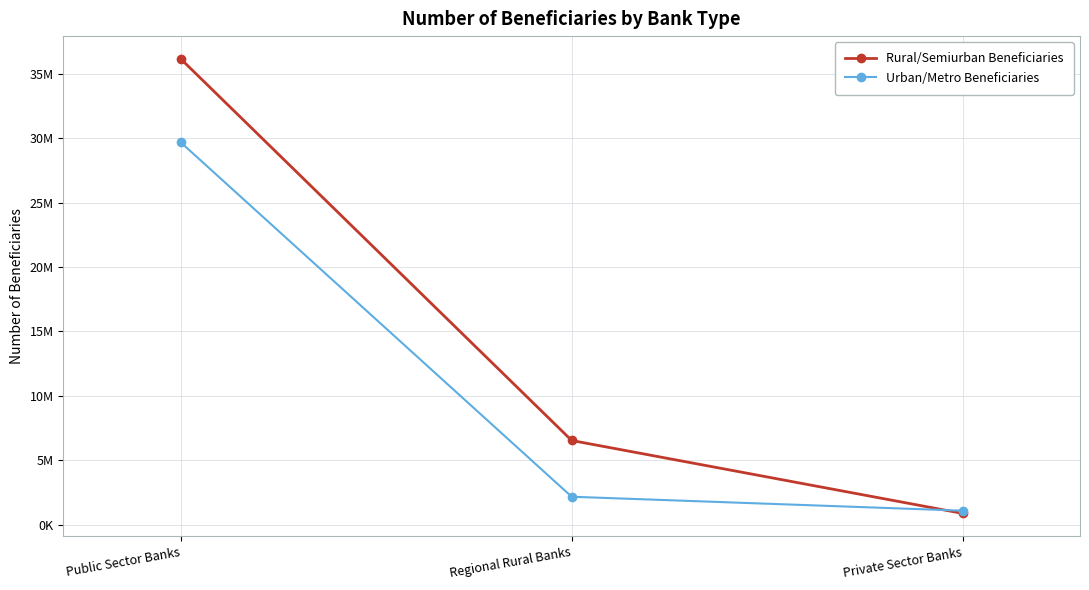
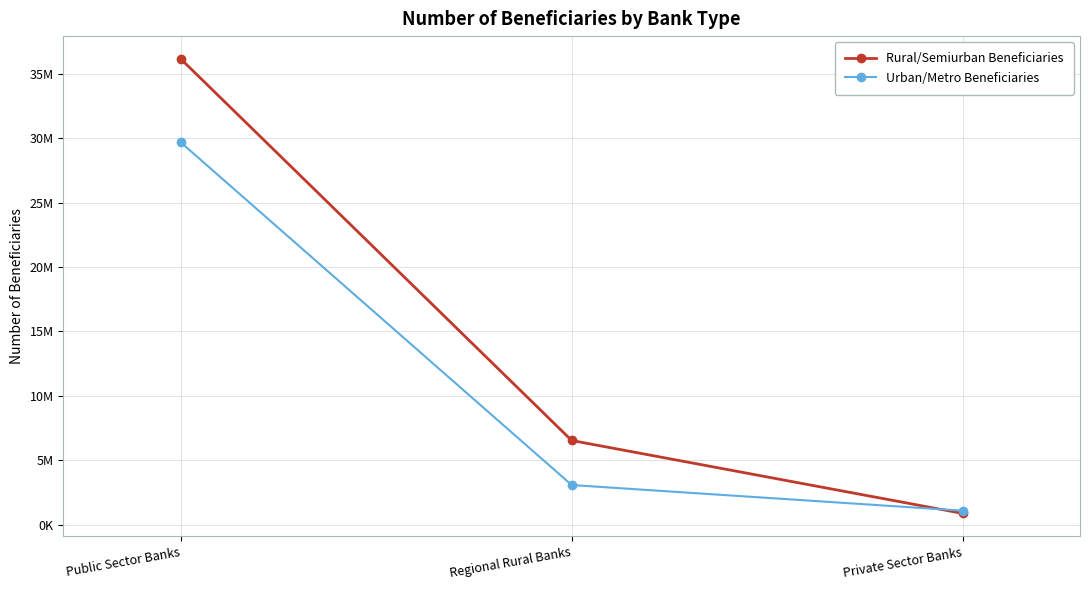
  {
    "Rural/Semiurban Beneficiaries": {
      "Public Sector Banks": 36200000,
      "Regional Rural Banks": 6500000,
      "Private Sector Banks": 900000
    },
    "Urban/Metro Beneficiaries": {
      "Public Sector Banks": 29700000,
-     "Regional Rural Banks": 2200000,
+     "Regional Rural Banks": 3100000,
      "Private Sector Banks": 1100000
    }
  }
